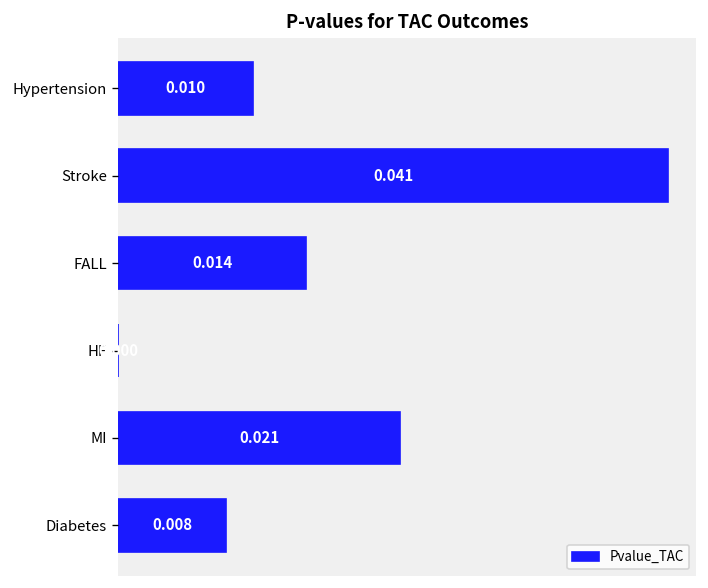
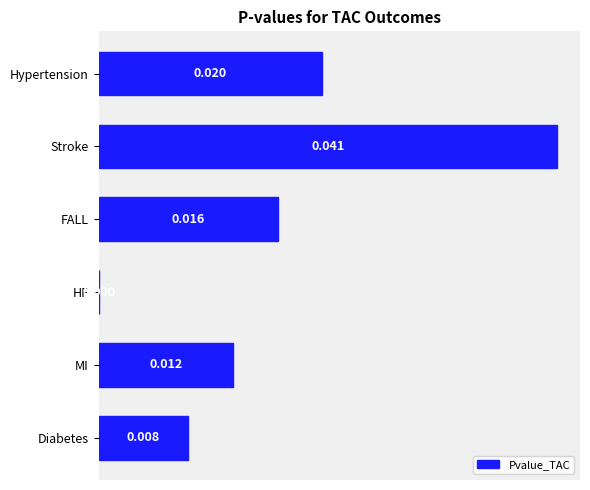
  {
-   "Hypertension": 0.010,
+   "Hypertension": 0.020,
    "Stroke": 0.041,
-   "FALL": 0.014,
-   "MI": 0.021,
+   "FALL": 0.016,
+   "MI": 0.012,
    "Diabetes": 0.008
  }
